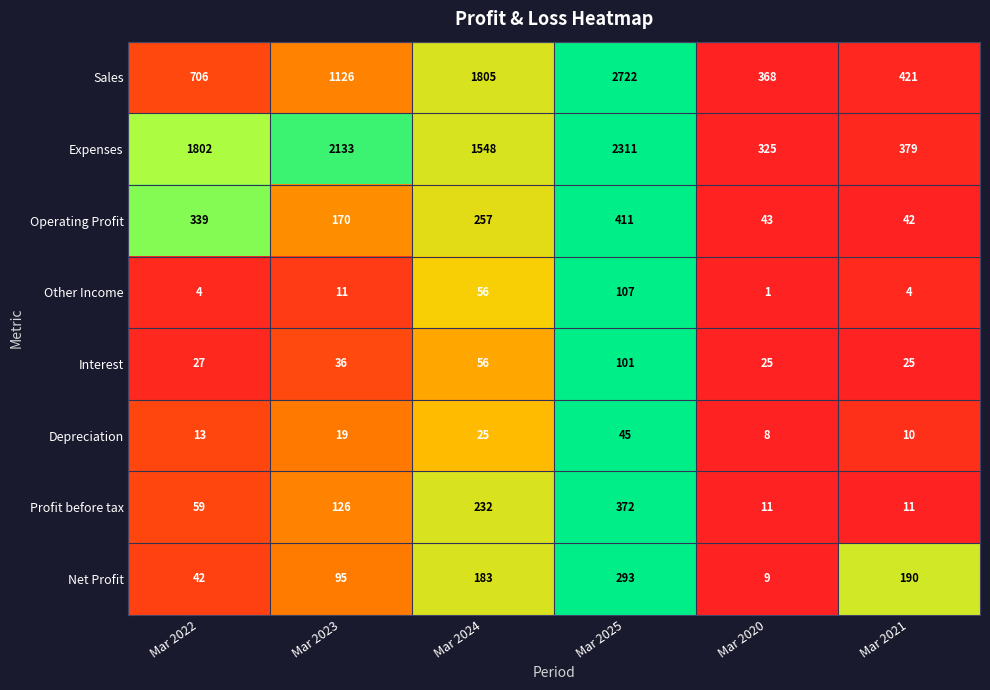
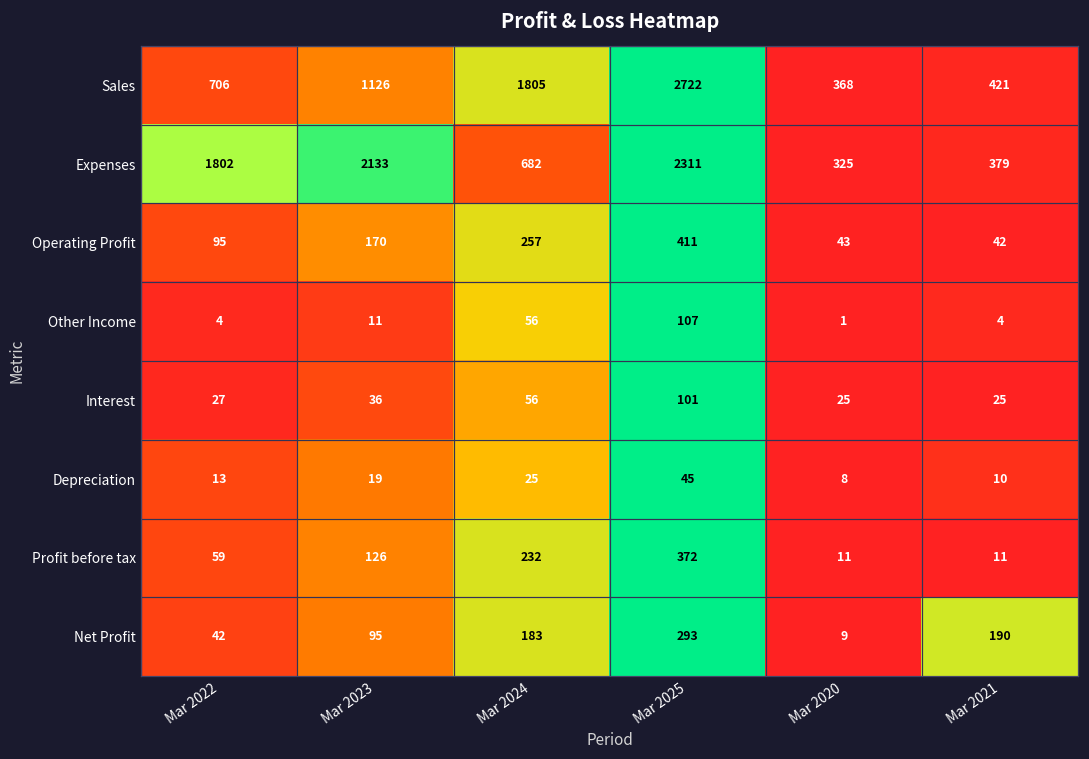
  {
    "Sales": {
      "Mar 2022": 706,
      "Mar 2023": 1126,
      "Mar 2024": 1805,
      "Mar 2025": 2722,
      "Mar 2020": 368,
      "Mar 2021": 421
    },
    "Expenses": {
      "Mar 2022": 1802,
      "Mar 2023": 2133,
-     "Mar 2024": 1548,
+     "Mar 2024": 682,
      "Mar 2025": 2311,
      "Mar 2020": 325,
      "Mar 2021": 379
    },
    "Operating Profit": {
-     "Mar 2022": 339,
+     "Mar 2022": 95,
      "Mar 2023": 170,
      "Mar 2024": 257,
      "Mar 2025": 411,
      "Mar 2020": 43,
      "Mar 2021": 42
    },
    "Other Income": {
      "Mar 2022": 4,
      "Mar 2023": 11,
      "Mar 2024": 56,
      "Mar 2025": 107,
      "Mar 2020": 1,
      "Mar 2021": 4
    },
    "Interest": {
      "Mar 2022": 27,
      "Mar 2023": 36,
      "Mar 2024": 56,
      "Mar 2025": 101,
      "Mar 2020": 25,
      "Mar 2021": 25
    },
    "Depreciation": {
      "Mar 2022": 13,
      "Mar 2023": 19,
      "Mar 2024": 25,
      "Mar 2025": 45,
      "Mar 2020": 8,
      "Mar 2021": 10
    },
    "Profit before tax": {
      "Mar 2022": 59,
      "Mar 2023": 126,
      "Mar 2024": 232,
      "Mar 2025": 372,
      "Mar 2020": 11,
      "Mar 2021": 11
    },
    "Net Profit": {
      "Mar 2022": 42,
      "Mar 2023": 95,
      "Mar 2024": 183,
      "Mar 2025": 293,
      "Mar 2020": 9,
      "Mar 2021": 190
    }
  }
